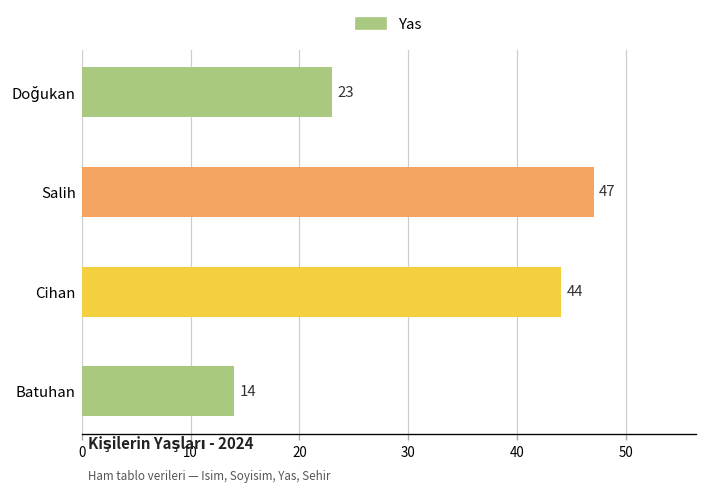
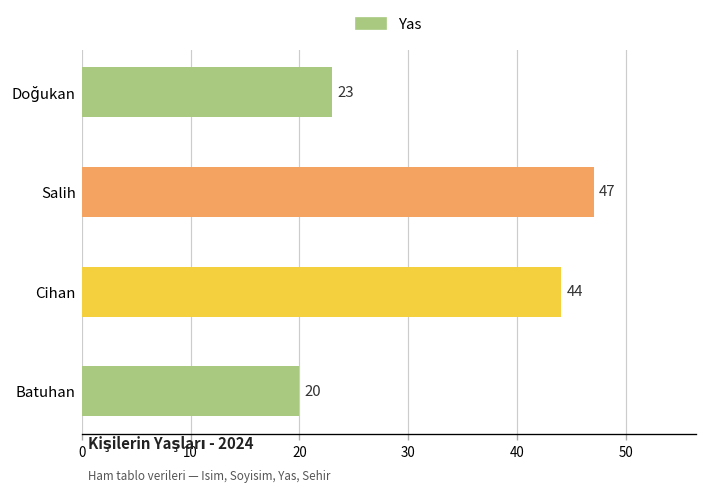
  {
    "Doğukan": 23,
    "Salih": 47,
    "Cihan": 44,
-   "Batuhan": 14
+   "Batuhan": 20
  }
